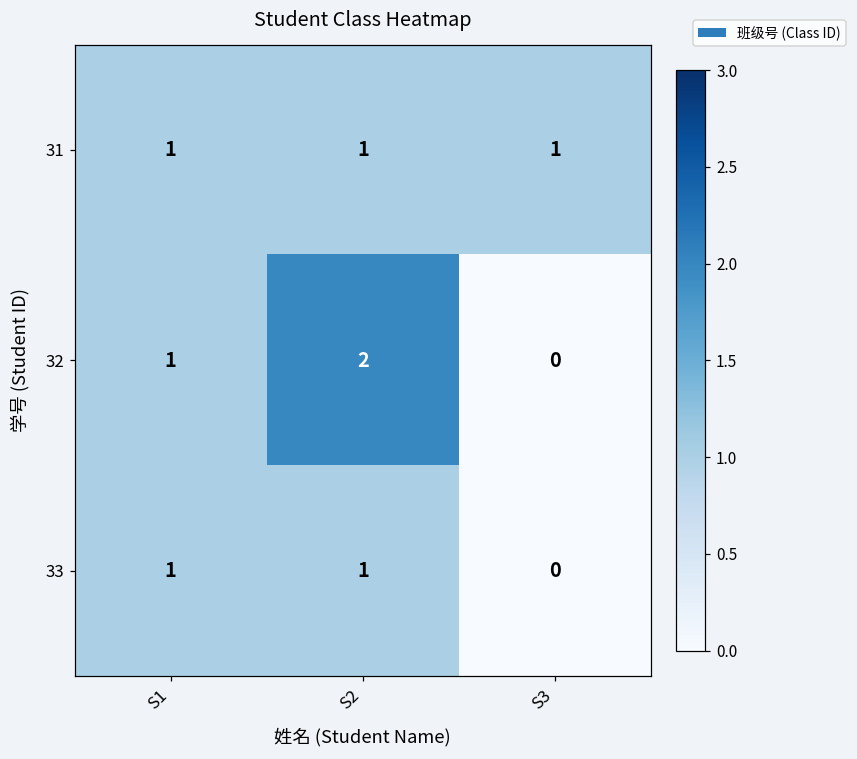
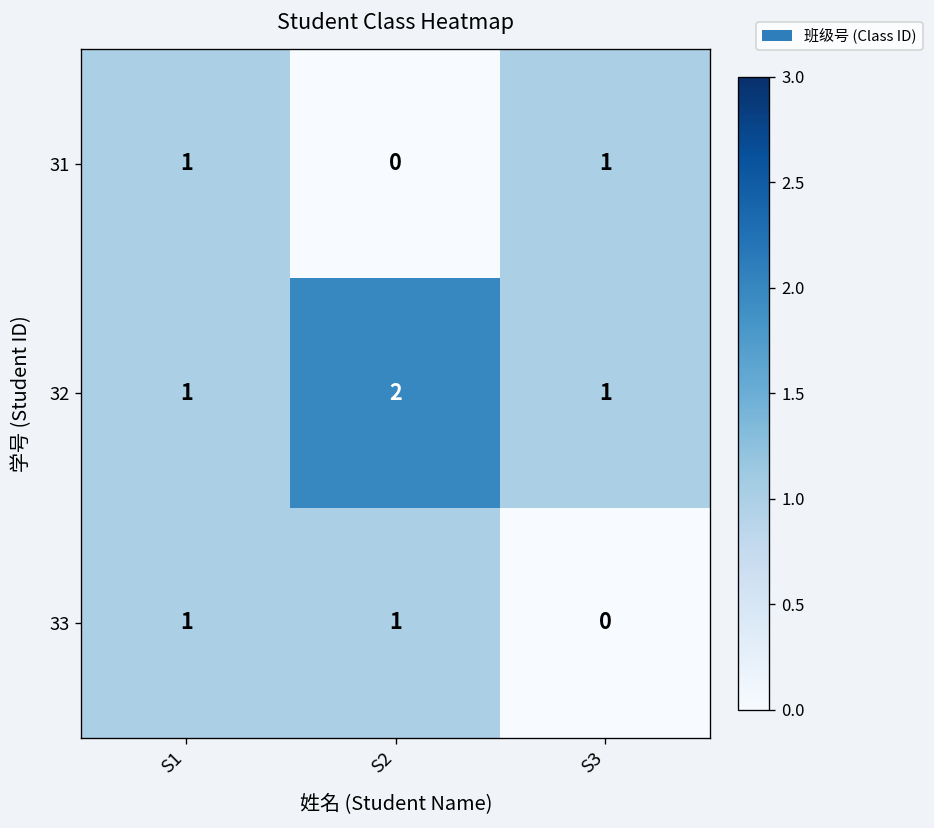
  {
    "31": {
      "S1": 1,
-     "S2": 1,
+     "S2": 0,
      "S3": 1
    },
    "32": {
      "S1": 1,
      "S2": 2,
-     "S3": 0
+     "S3": 1
    },
    "33": {
      "S1": 1,
      "S2": 1,
      "S3": 0
    }
  }
